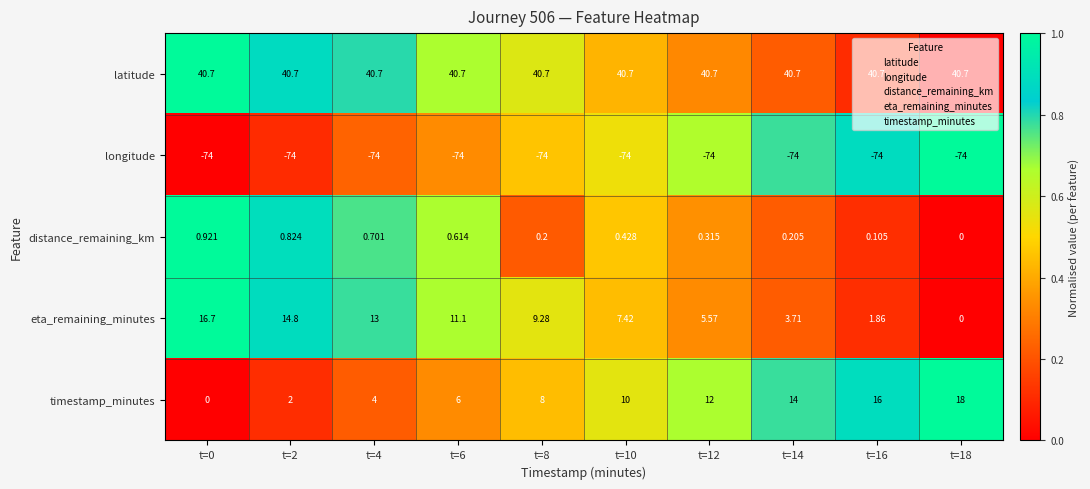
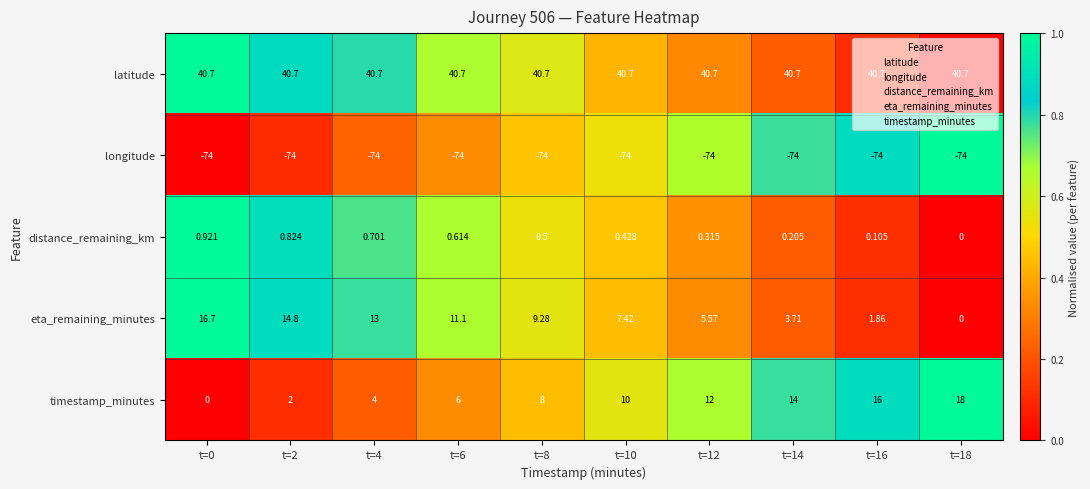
  {
    "latitude": {
      "t=0": 40.7,
      "t=2": 40.7,
      "t=4": 40.7,
      "t=6": 40.7,
      "t=8": 40.7,
      "t=10": 40.7,
      "t=12": 40.7,
      "t=14": 40.7
    },
    "longitude": {
      "t=0": -74,
      "t=2": -74,
      "t=4": -74,
      "t=6": -74,
      "t=8": -74,
      "t=10": -74,
      "t=12": -74,
      "t=14": -74,
      "t=16": -74,
      "t=18": -74
    },
    "distance_remaining_km": {
      "t=0": 0.921,
      "t=2": 0.824,
      "t=4": 0.701,
      "t=6": 0.614,
-     "t=8": 0.2,
+     "t=8": 0.5,
      "t=10": 0.428,
      "t=12": 0.315,
      "t=14": 0.205,
      "t=16": 0.105,
      "t=18": 0
    },
    "eta_remaining_minutes": {
      "t=0": 16.7,
      "t=2": 14.8,
      "t=4": 13,
      "t=6": 11.1,
      "t=8": 9.28,
      "t=10": 7.42,
      "t=12": 5.57,
      "t=14": 3.71,
      "t=16": 1.86,
      "t=18": 0
    },
    "timestamp_minutes": {
      "t=0": 0,
      "t=2": 2,
      "t=4": 4,
      "t=6": 6,
      "t=8": 8,
      "t=10": 10,
      "t=12": 12,
      "t=14": 14,
      "t=16": 16,
      "t=18": 18
    }
  }
